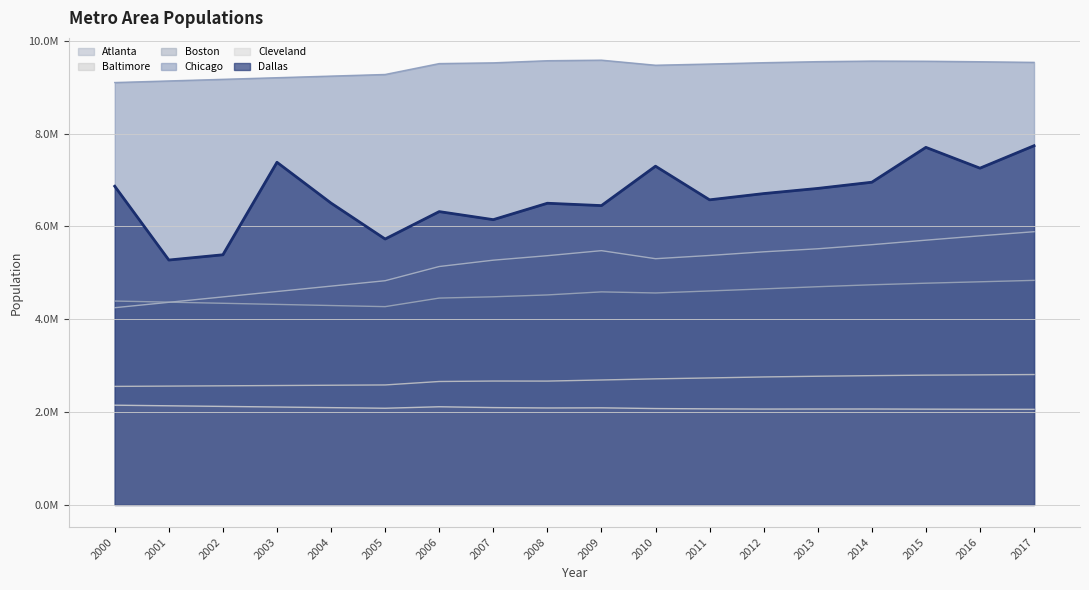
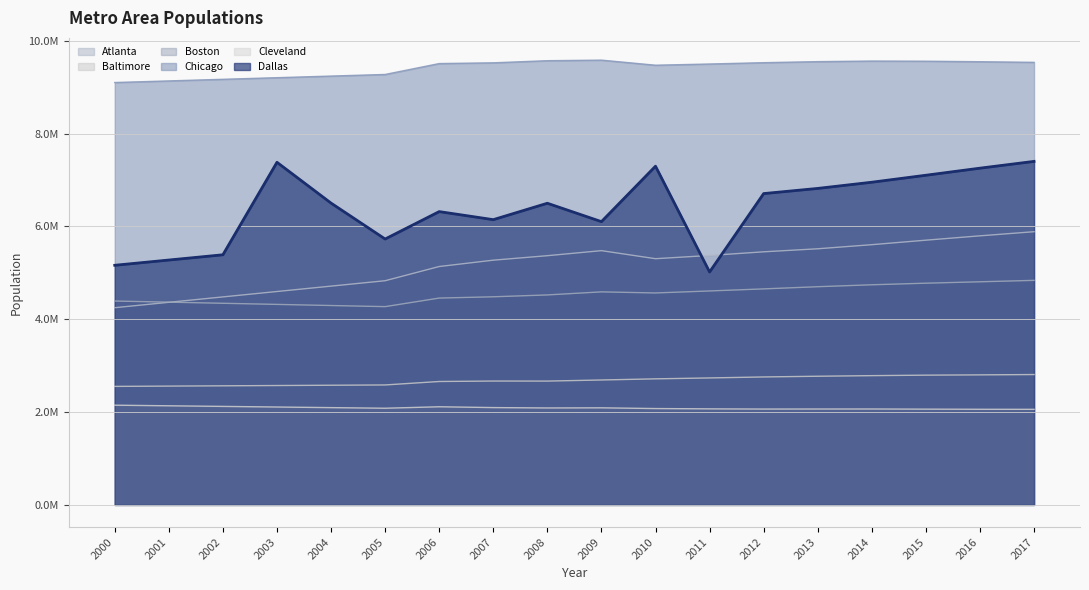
  {
    "Dallas": {
-     "2000": 6900000,
+     "2000": 5200000,
      "2001": 5300000,
      "2002": 5400000,
      "2003": 7400000,
      "2004": 6500000,
      "2005": 5700000,
      "2006": 6300000,
      "2007": 6100000,
      "2008": 6500000,
-     "2009": 6400000,
+     "2009": 6100000,
      "2010": 7300000,
-     "2011": 6600000,
+     "2011": 5000000,
      "2012": 6700000,
      "2013": 6800000,
      "2014": 7000000,
-     "2015": 7700000,
+     "2015": 7100000,
      "2016": 7300000,
-     "2017": 7700000
+     "2017": 7400000
    }
  }
